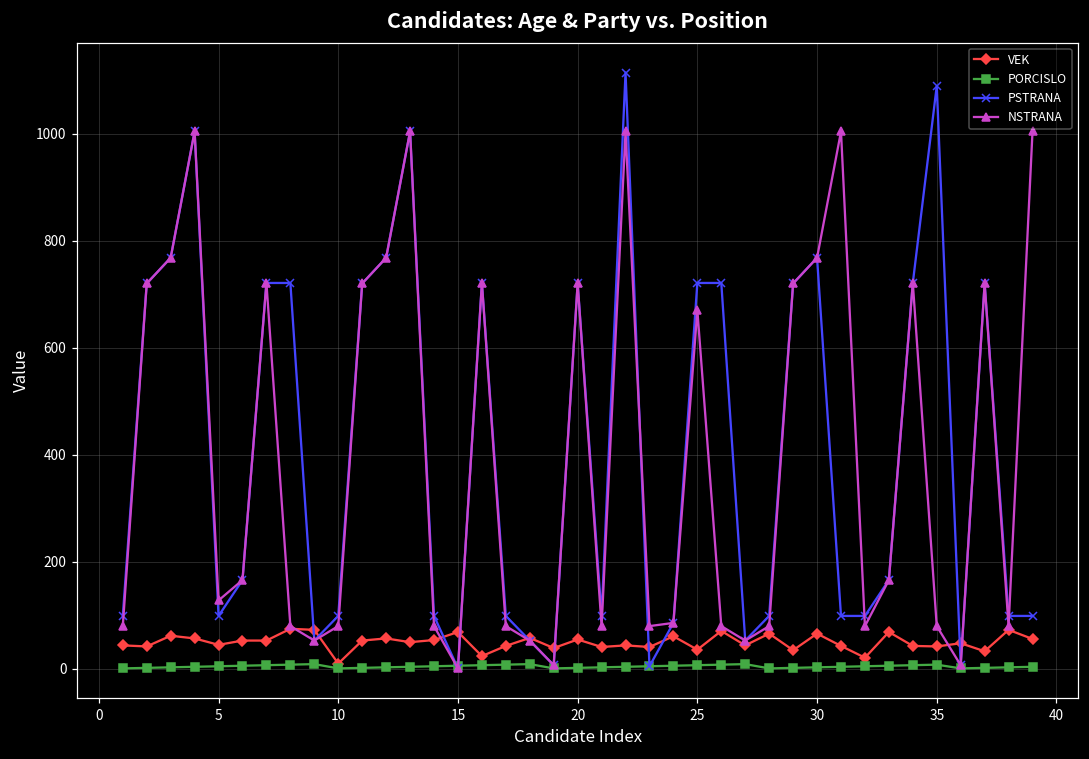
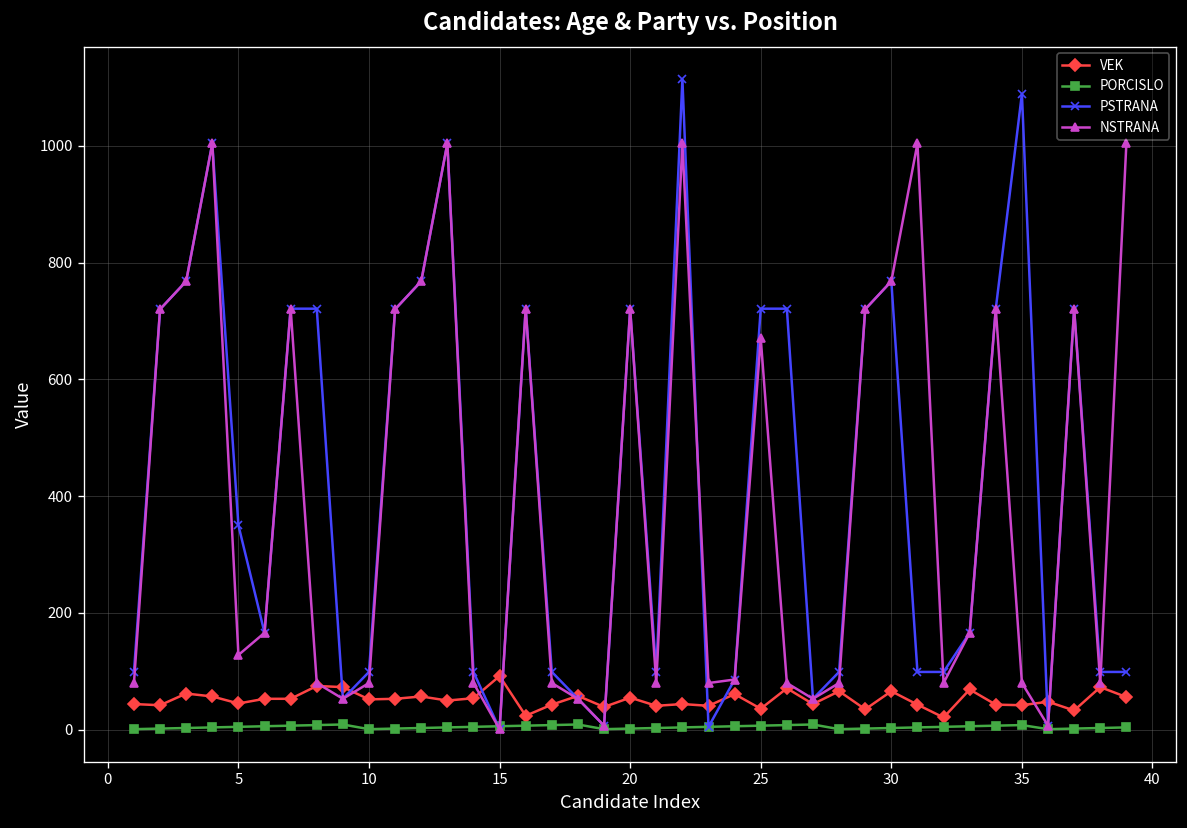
  {
    "VEK": {
      "5": 50,
-     "10": 10,
-     "15": 70,
+     "10": 50,
+     "15": 90,
      "20": 60,
      "25": 40,
      "30": 70,
      "35": 40
    },
    "PORCISLO": {
      "5": 10,
      "10": 0,
      "20": 0,
      "25": 10,
      "30": 0,
      "35": 10
    },
    "PSTRANA": {
-     "5": 100,
+     "5": 350,
      "10": 100,
      "25": 720,
      "35": 1090
    },
    "NSTRANA": {
      "5": 130,
      "10": 80,
      "25": 670,
      "35": 80
    }
  }
